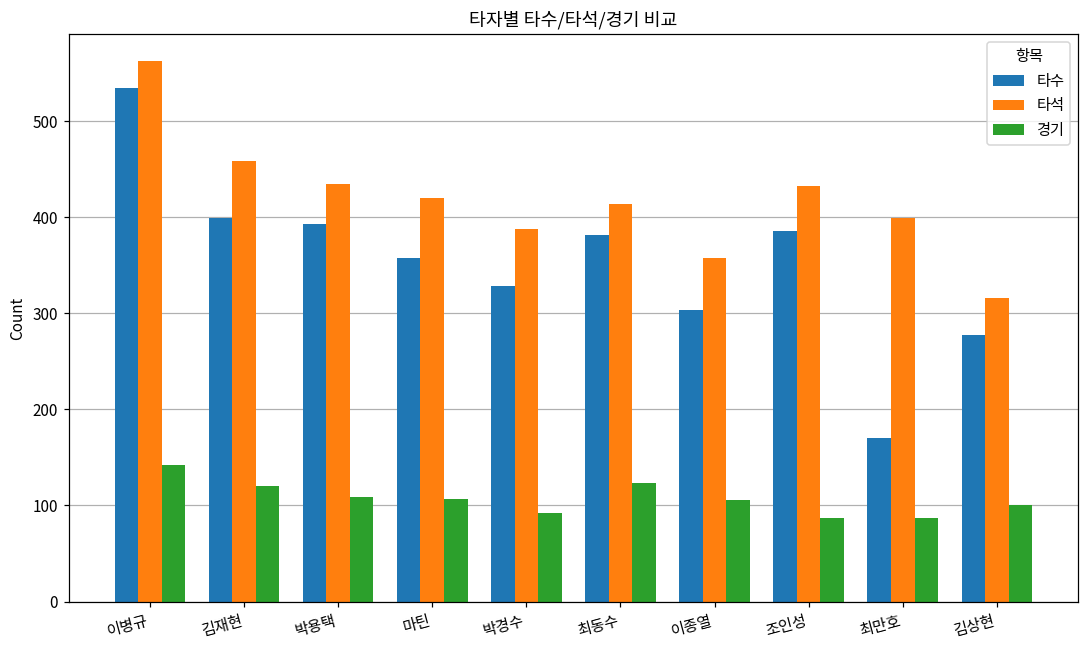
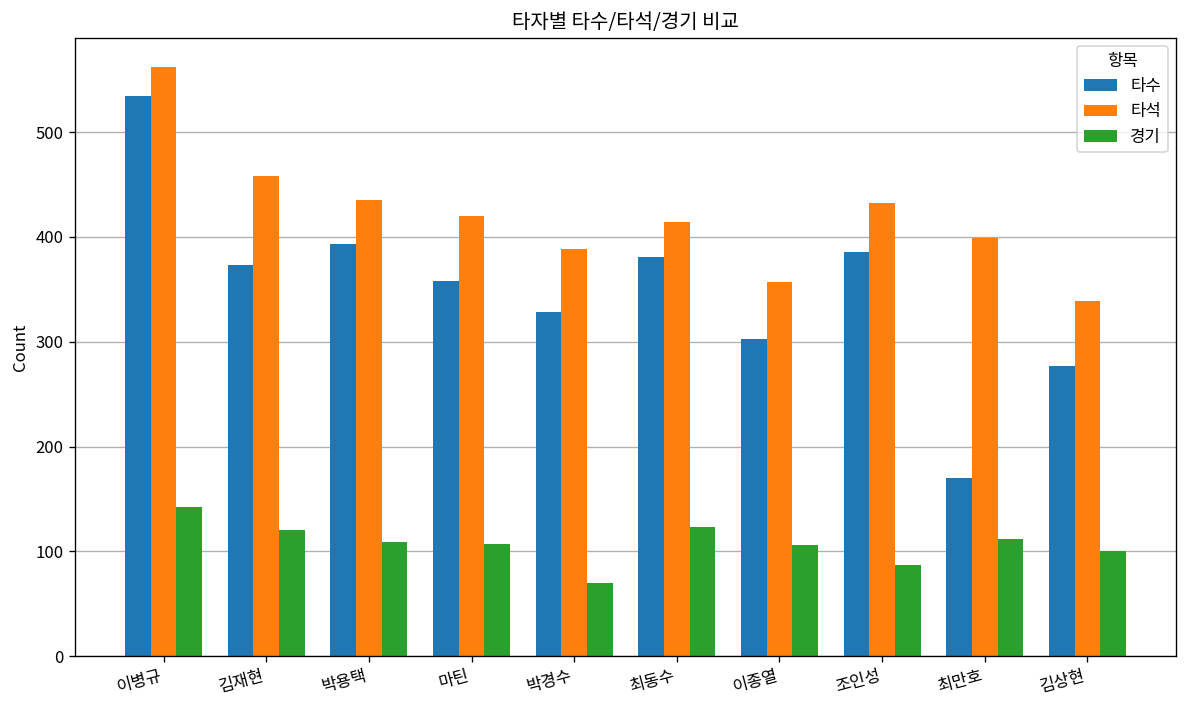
  {
    "타수": {
      "이병규": 530,
-     "김재현": 400,
+     "김재현": 370,
      "박용택": 390,
      "마틴": 360,
      "박경수": 330,
      "최동수": 380,
      "이종열": 300,
      "조인성": 390,
      "최만호": 170,
      "김상현": 280
    },
    "타석": {
      "이병규": 560,
      "김재현": 460,
      "박용택": 440,
      "마틴": 420,
      "박경수": 390,
      "최동수": 410,
      "이종열": 360,
      "조인성": 430,
      "최만호": 400,
-     "김상현": 320
+     "김상현": 340
    },
    "경기": {
      "이병규": 140,
      "김재현": 120,
      "박용택": 110,
      "마틴": 110,
-     "박경수": 90,
+     "박경수": 70,
      "최동수": 120,
      "이종열": 110,
      "조인성": 90,
-     "최만호": 90,
+     "최만호": 110,
      "김상현": 100
    }
  }
